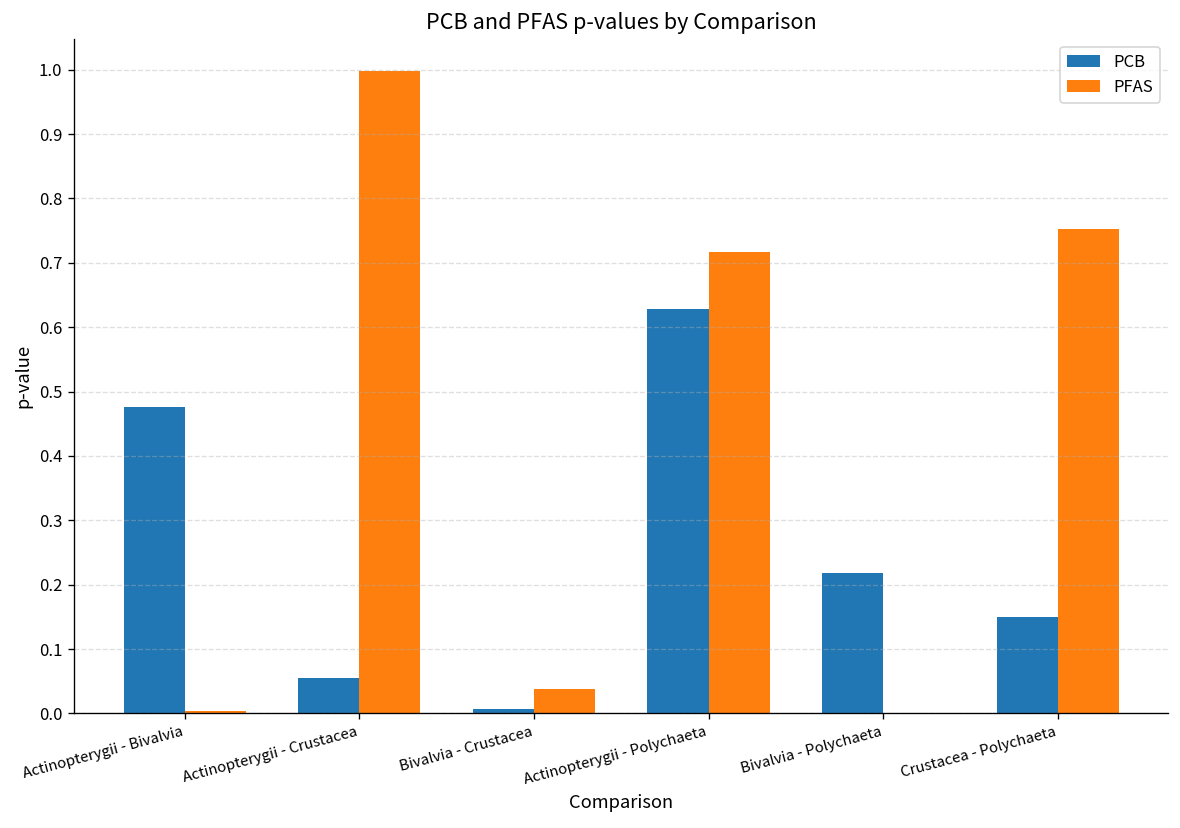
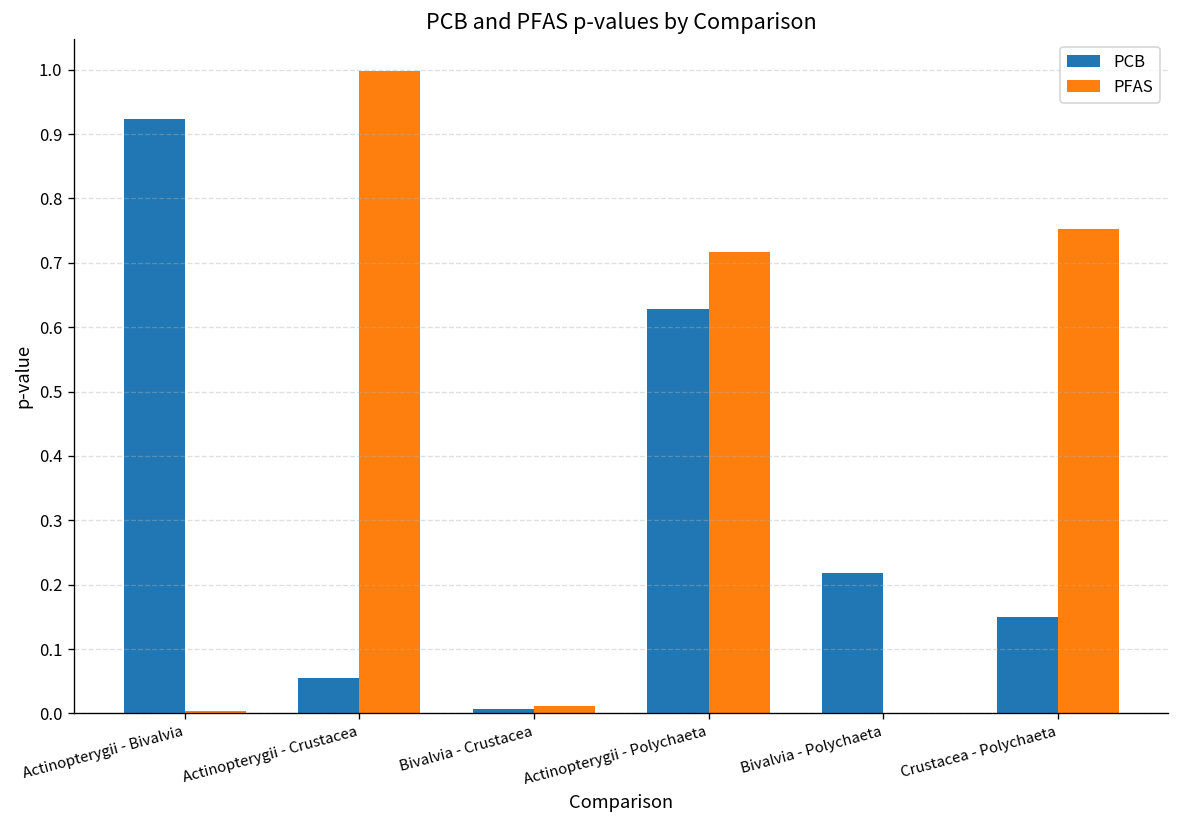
  {
    "PCB": {
-     "Actinopterygii - Bivalvia": 0.48,
+     "Actinopterygii - Bivalvia": 0.92,
      "Actinopterygii - Crustacea": 0.06,
      "Bivalvia - Crustacea": 0.01,
      "Actinopterygii - Polychaeta": 0.63,
      "Bivalvia - Polychaeta": 0.22,
      "Crustacea - Polychaeta": 0.15
    },
    "PFAS": {
      "Actinopterygii - Crustacea": 1.00,
-     "Bivalvia - Crustacea": 0.04,
+     "Bivalvia - Crustacea": 0.01,
      "Actinopterygii - Polychaeta": 0.72,
      "Crustacea - Polychaeta": 0.75
    }
  }
